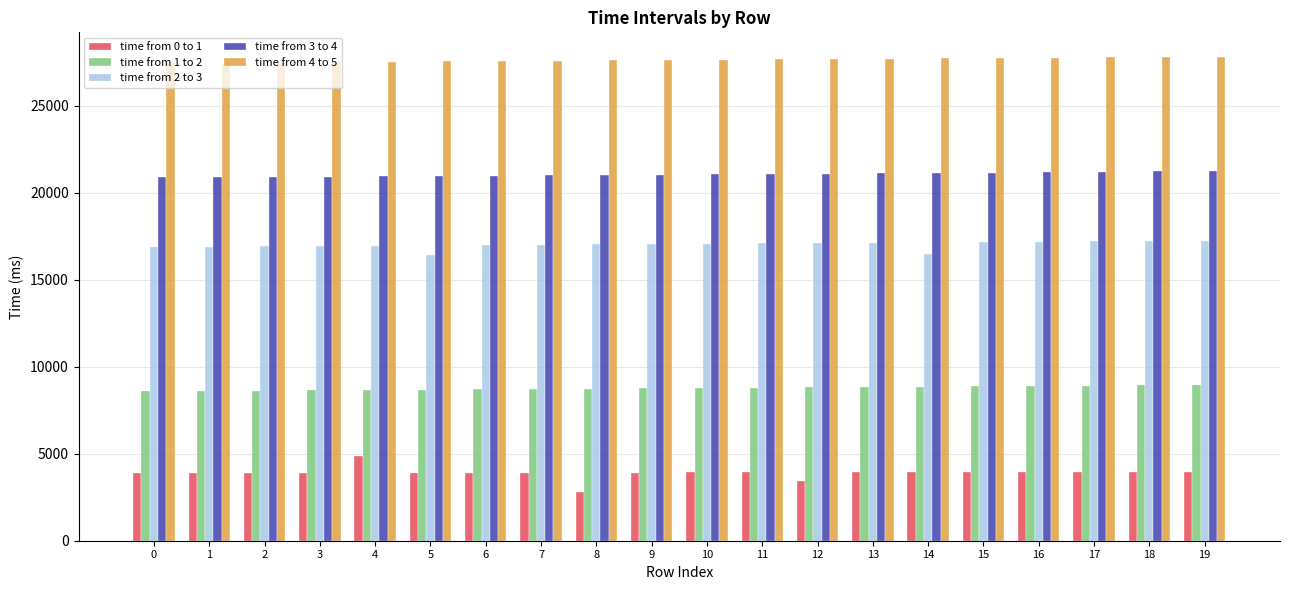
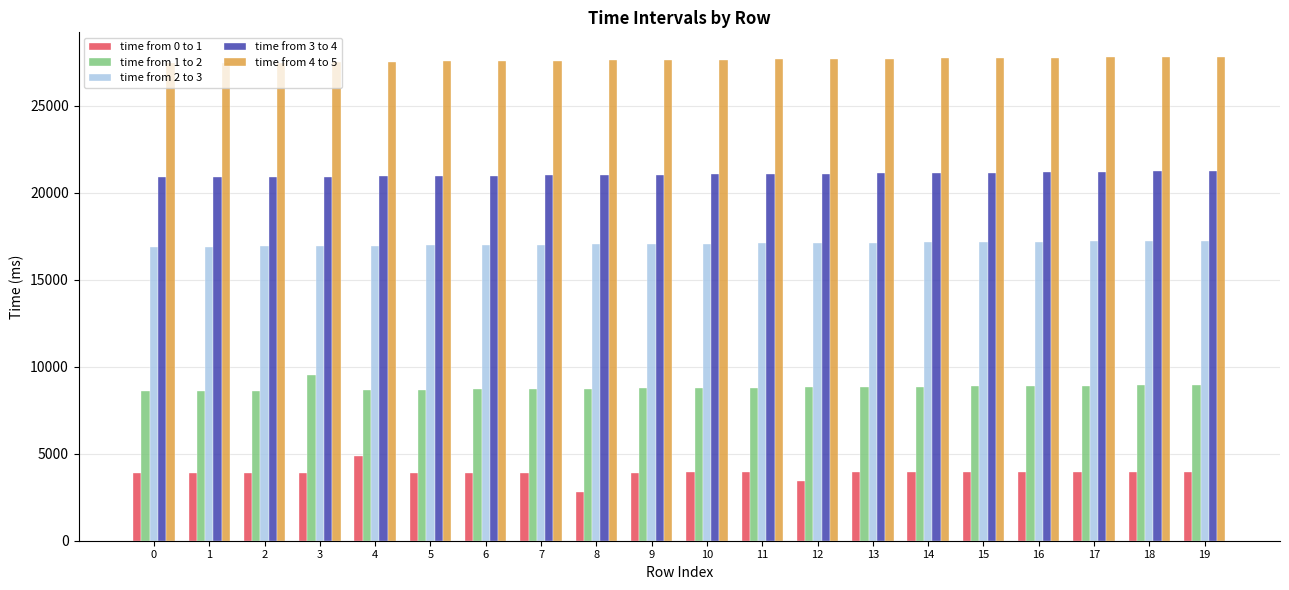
  {
    "time from 0 to 1": {
      "0": 3900,
      "1": 3900,
      "2": 3900,
      "3": 3900,
      "4": 4900,
      "5": 3900,
      "6": 3900,
      "7": 3900,
      "8": 2800,
      "9": 3900,
      "10": 3900,
      "11": 3900,
      "12": 3500,
      "13": 3900,
      "14": 3900,
      "15": 3900,
      "16": 3900,
      "17": 3900,
      "18": 3900,
      "19": 3900
    },
    "time from 1 to 2": {
      "0": 8600,
      "1": 8600,
      "2": 8600,
-     "3": 8600,
+     "3": 9500,
      "4": 8700,
      "5": 8700,
      "6": 8700,
      "7": 8700,
      "8": 8700,
      "9": 8800,
      "10": 8800,
      "11": 8800,
      "12": 8800,
      "13": 8800,
      "14": 8900,
      "15": 8900,
      "16": 8900,
      "17": 8900,
      "18": 8900,
      "19": 9000
    },
    "time from 2 to 3": {
      "0": 16900,
      "1": 16900,
      "2": 16900,
      "3": 16900,
      "4": 17000,
-     "5": 16400,
+     "5": 17000,
      "6": 17000,
      "7": 17000,
      "8": 17000,
      "9": 17000,
      "10": 17100,
      "11": 17100,
      "12": 17100,
      "13": 17100,
-     "14": 16500,
+     "14": 17100,
      "15": 17200,
      "16": 17200,
      "17": 17200,
      "18": 17200,
      "19": 17200
    },
    "time from 3 to 4": {
      "0": 20900,
      "1": 20900,
      "2": 20900,
      "3": 20900,
      "4": 20900,
      "5": 21000,
      "6": 21000,
      "7": 21000,
      "8": 21000,
      "9": 21000,
      "10": 21100,
      "11": 21100,
      "12": 21100,
      "13": 21100,
      "14": 21100,
      "15": 21200,
      "16": 21200,
      "17": 21200,
      "18": 21200,
      "19": 21200
    },
    "time from 4 to 5": {
      "4": 27500,
      "5": 27500,
      "6": 27600,
      "7": 27600,
      "8": 27600,
      "9": 27600,
      "10": 27600,
      "11": 27700,
      "12": 27700,
      "13": 27700,
      "14": 27700,
      "15": 27700,
      "16": 27800,
      "17": 27800,
      "18": 27800,
      "19": 27800
    }
  }
